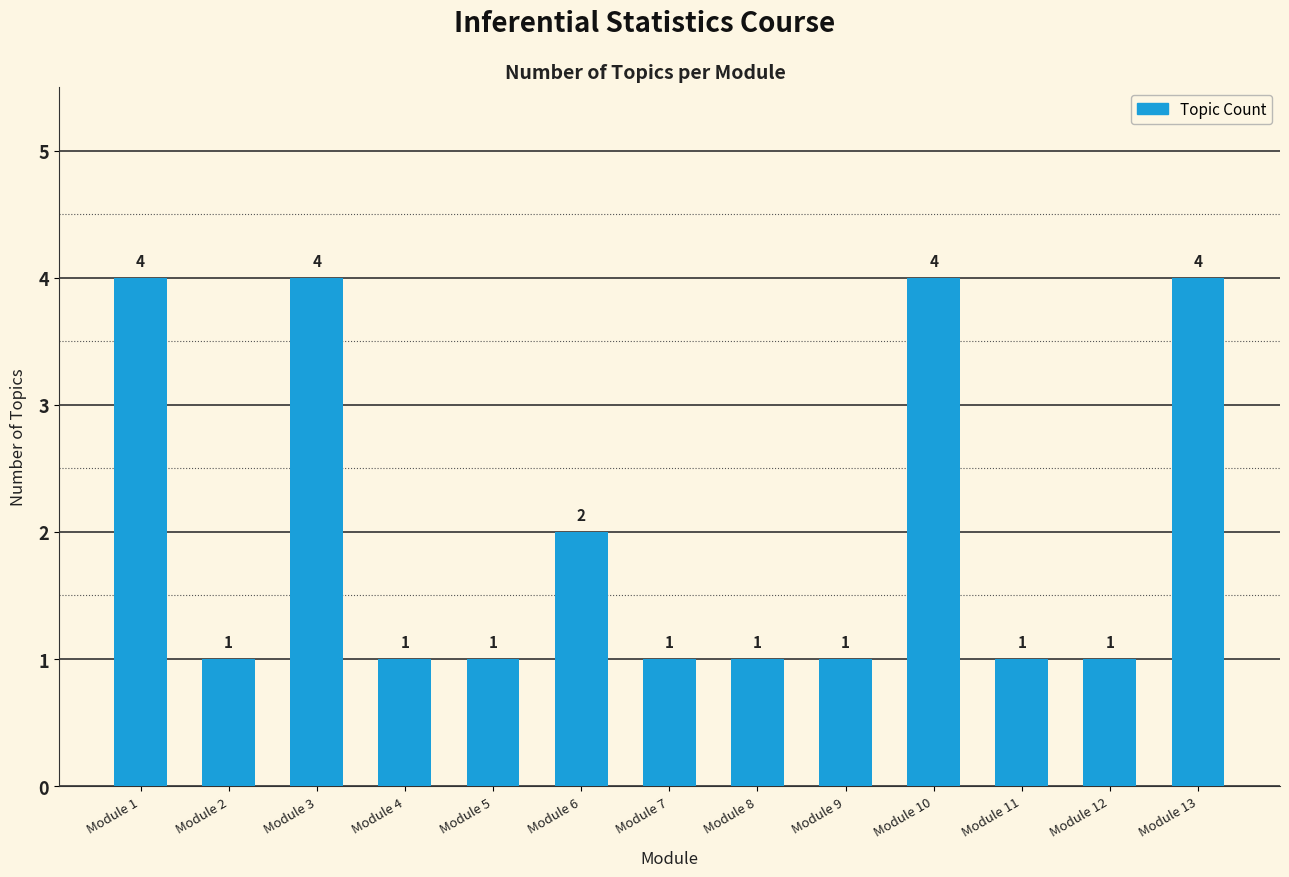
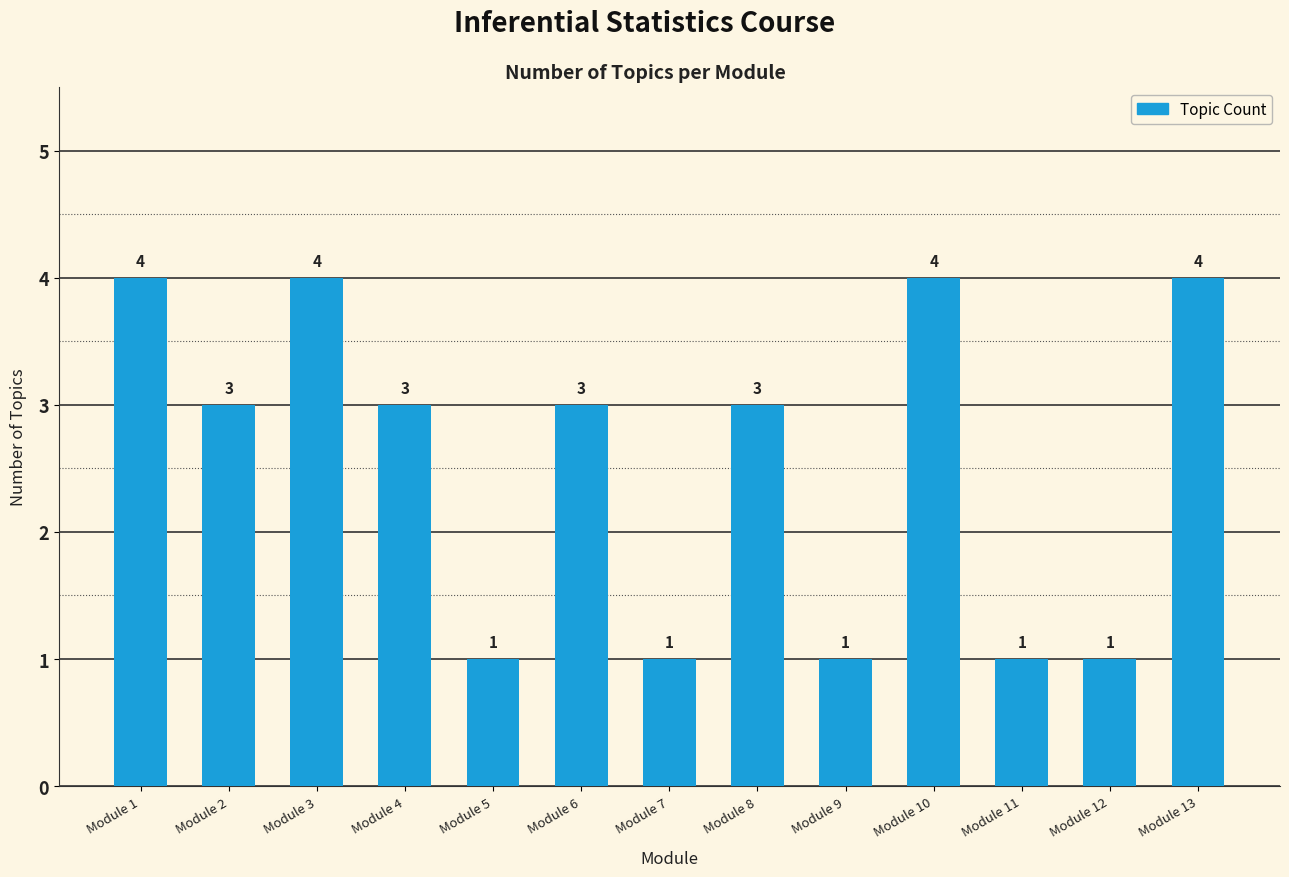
  {
    "Module 1": 4,
-   "Module 2": 1,
+   "Module 2": 3,
    "Module 3": 4,
-   "Module 4": 1,
+   "Module 4": 3,
    "Module 5": 1,
-   "Module 6": 2,
+   "Module 6": 3,
    "Module 7": 1,
-   "Module 8": 1,
+   "Module 8": 3,
    "Module 9": 1,
    "Module 10": 4,
    "Module 11": 1,
    "Module 12": 1,
    "Module 13": 4
  }
